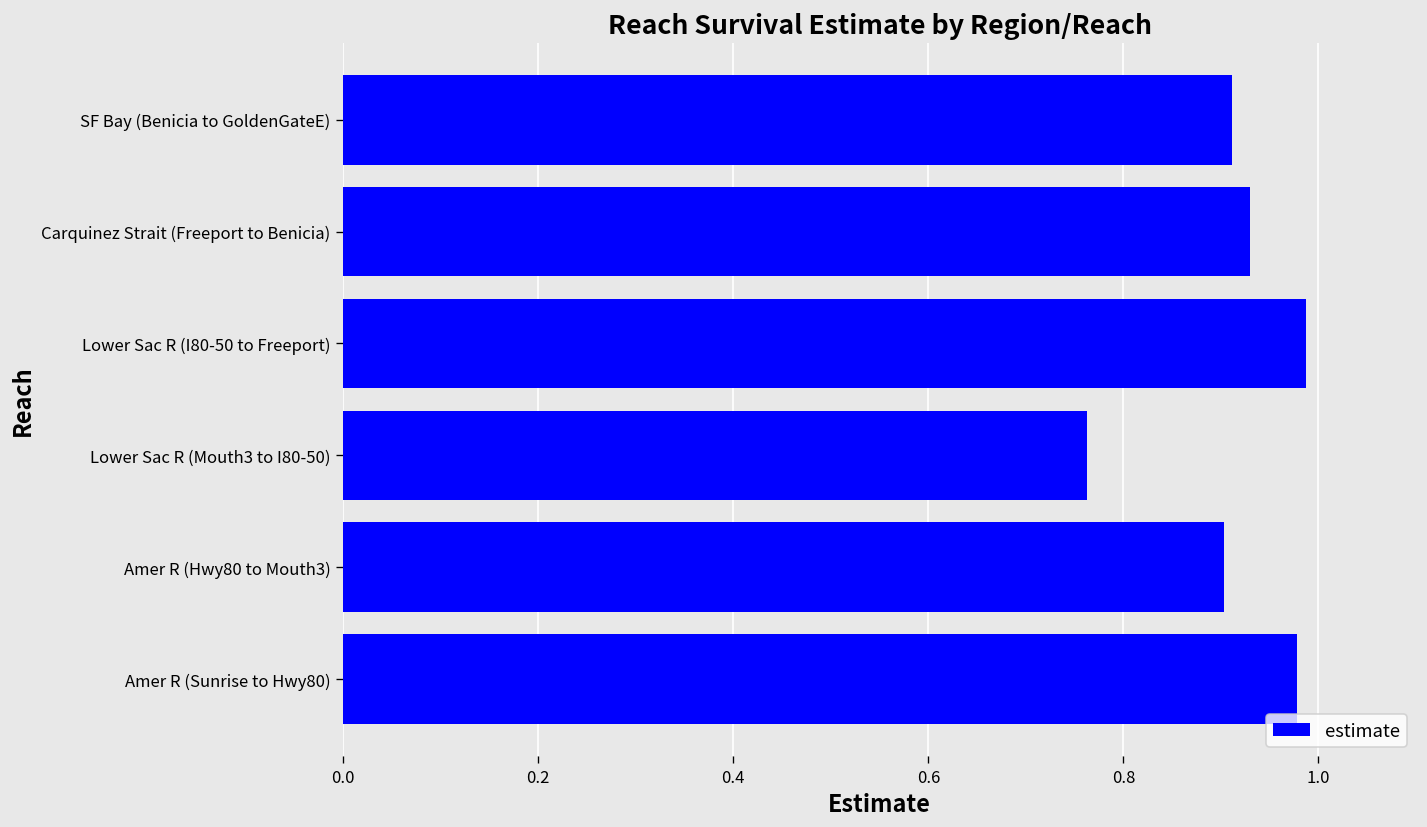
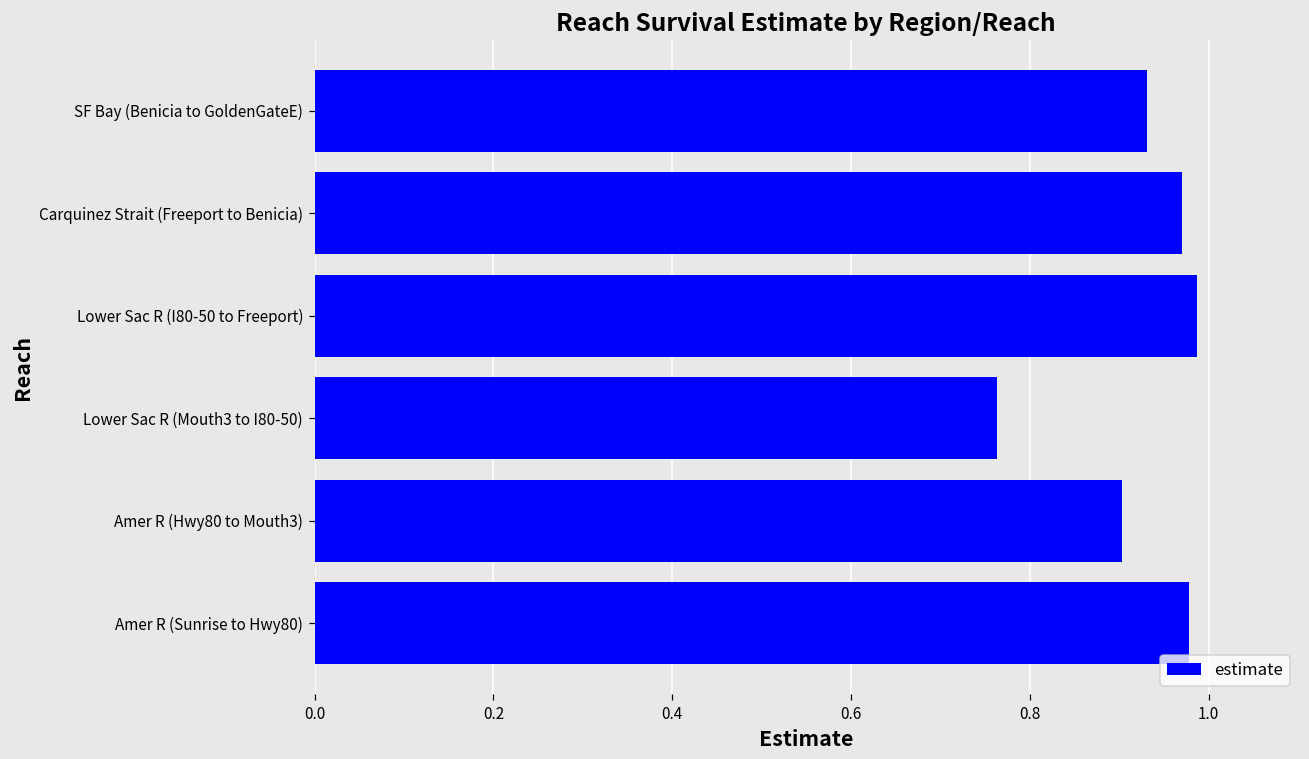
  {
-   "SF Bay (Benicia to GoldenGateE)": 0.91,
-   "Carquinez Strait (Freeport to Benicia)": 0.93,
+   "SF Bay (Benicia to GoldenGateE)": 0.93,
+   "Carquinez Strait (Freeport to Benicia)": 0.97,
    "Lower Sac R (I80-50 to Freeport)": 0.99,
    "Lower Sac R (Mouth3 to I80-50)": 0.76,
    "Amer R (Hwy80 to Mouth3)": 0.90,
    "Amer R (Sunrise to Hwy80)": 0.98
  }
